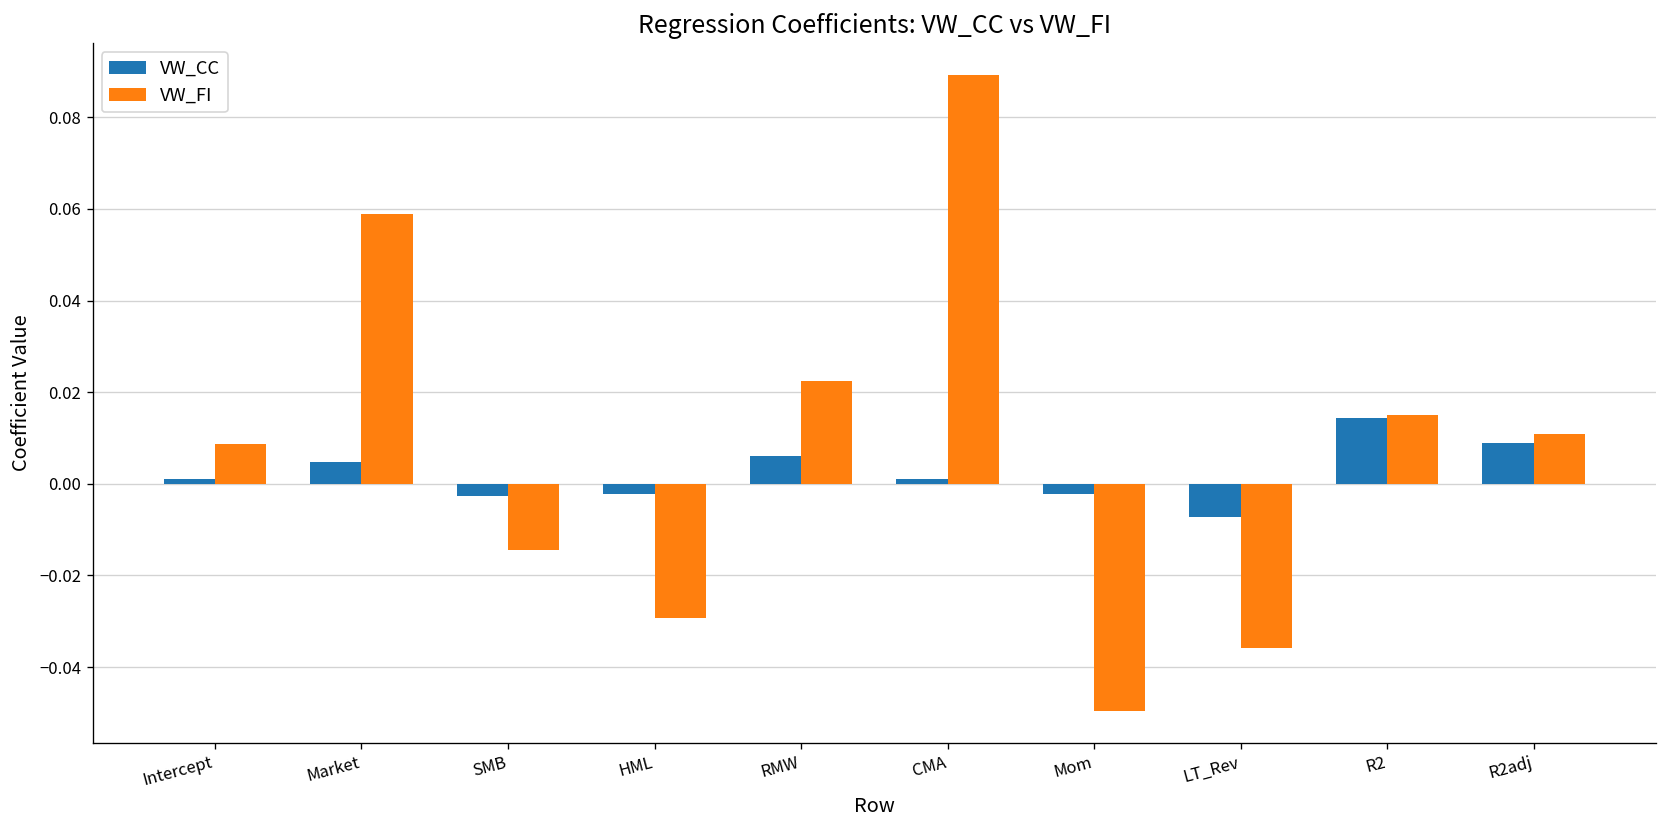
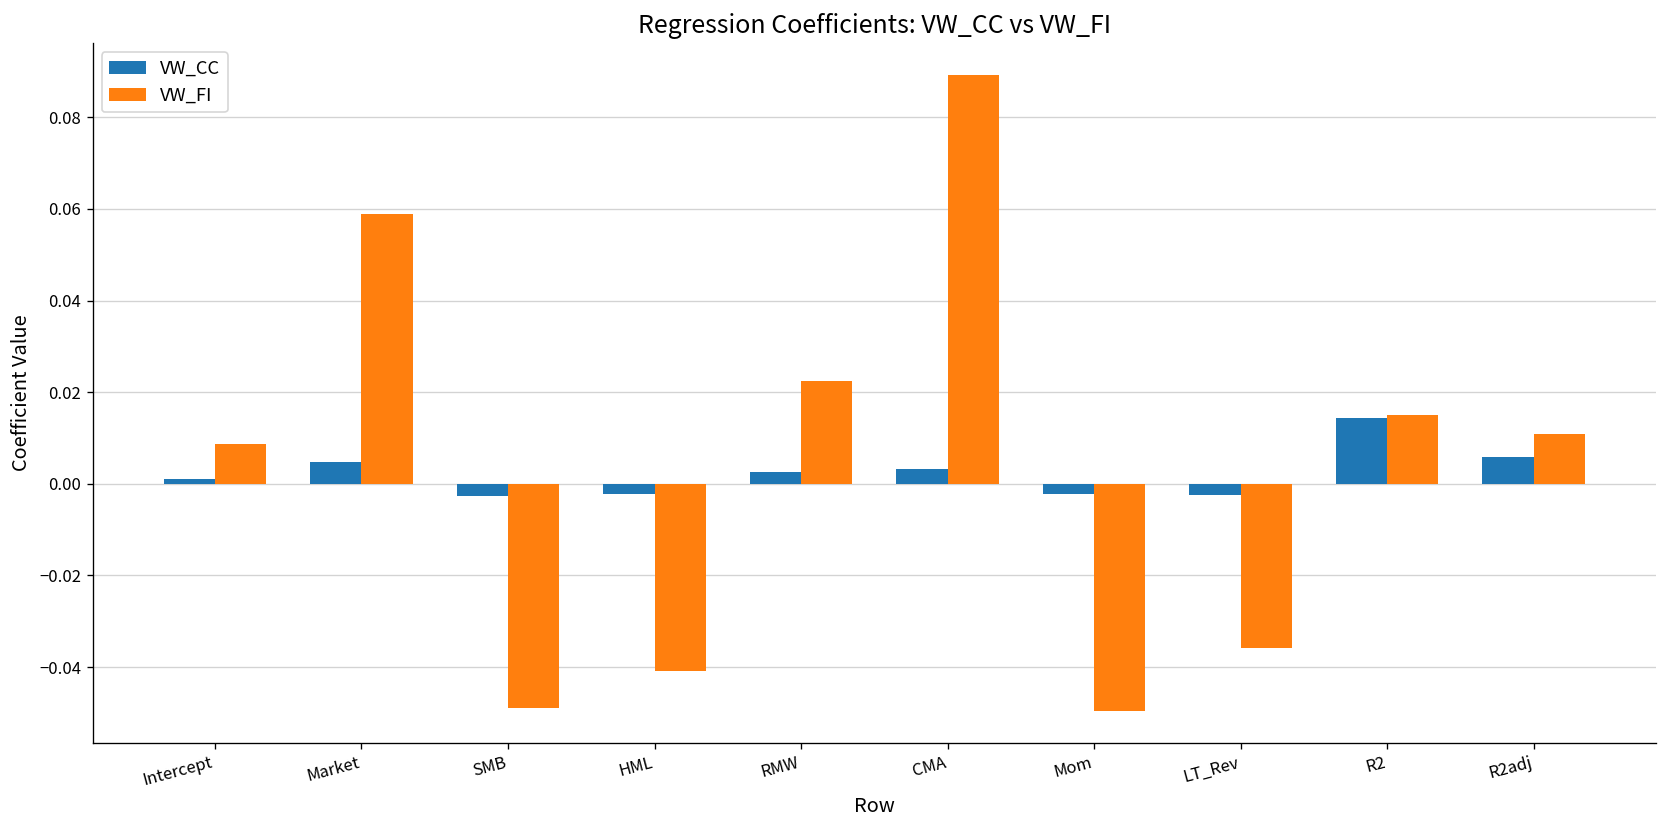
  {
    "VW_CC": {
      "Intercept": 0.001,
      "Market": 0.005,
      "SMB": -0.003,
      "HML": -0.002,
-     "RMW": 0.006,
-     "CMA": 0.001,
+     "RMW": 0.003,
+     "CMA": 0.003,
      "Mom": -0.002,
-     "LT_Rev": -0.007,
+     "LT_Rev": -0.002,
      "R2": 0.014,
-     "R2adj": 0.009
+     "R2adj": 0.006
    },
    "VW_FI": {
      "Intercept": 0.009,
      "Market": 0.059,
-     "SMB": -0.015,
-     "HML": -0.029,
+     "SMB": -0.049,
+     "HML": -0.041,
      "RMW": 0.022,
      "CMA": 0.089,
      "Mom": -0.050,
      "LT_Rev": -0.036,
      "R2": 0.015,
      "R2adj": 0.011
    }
  }
